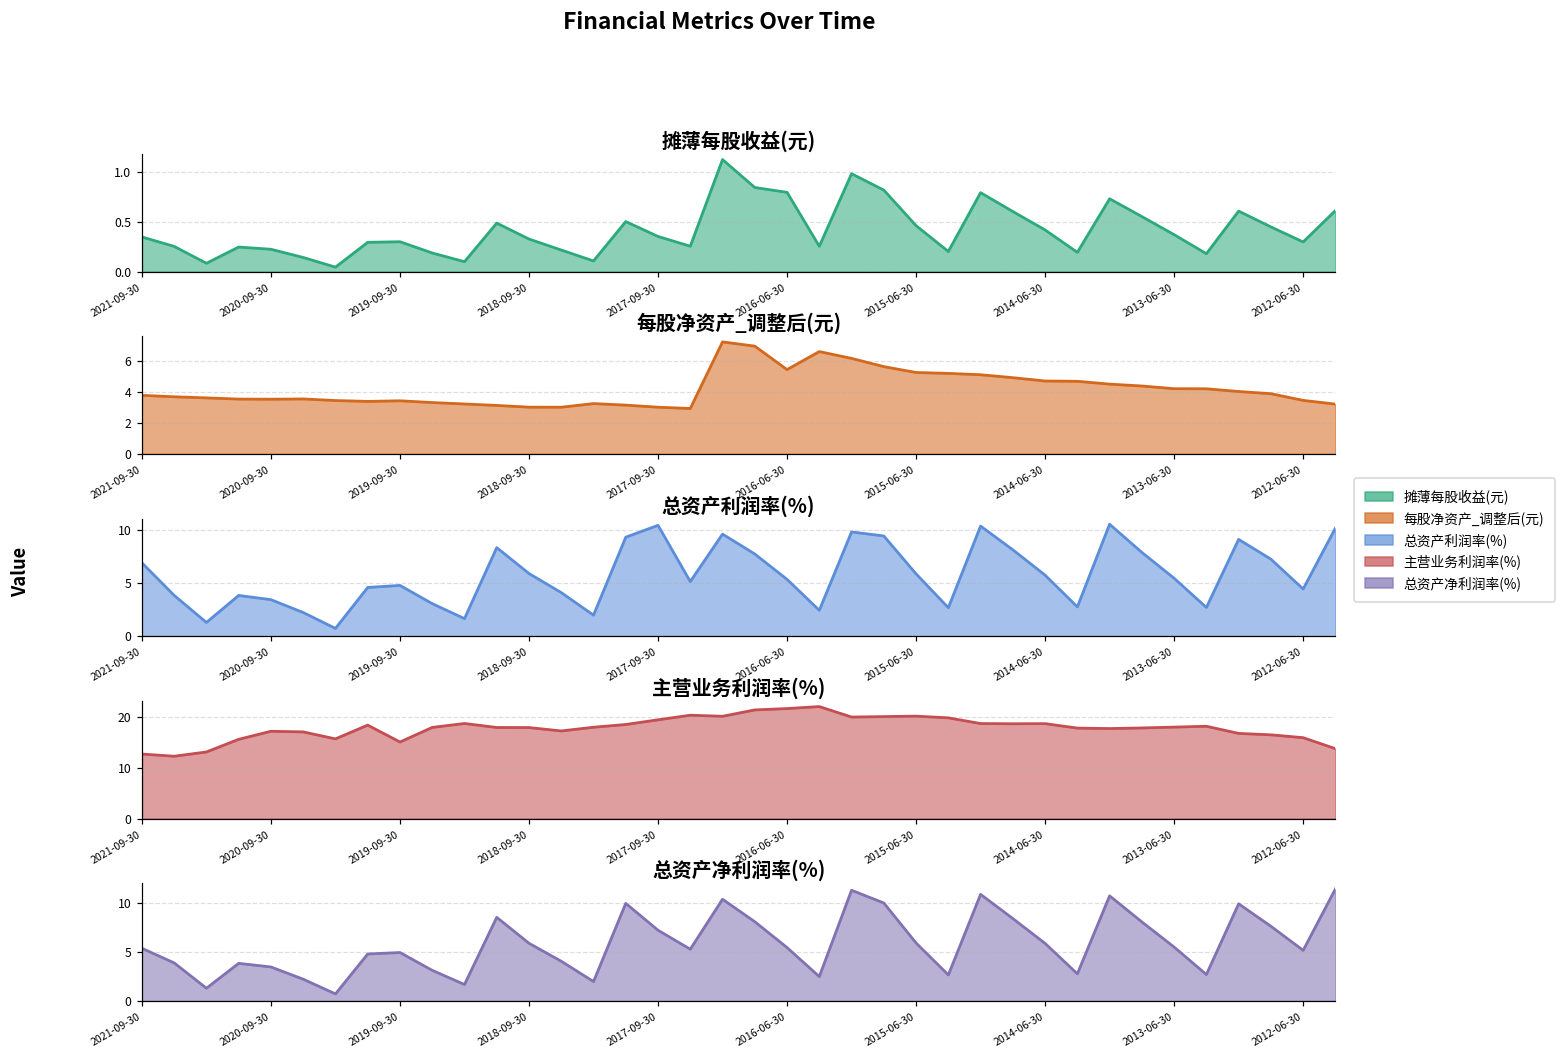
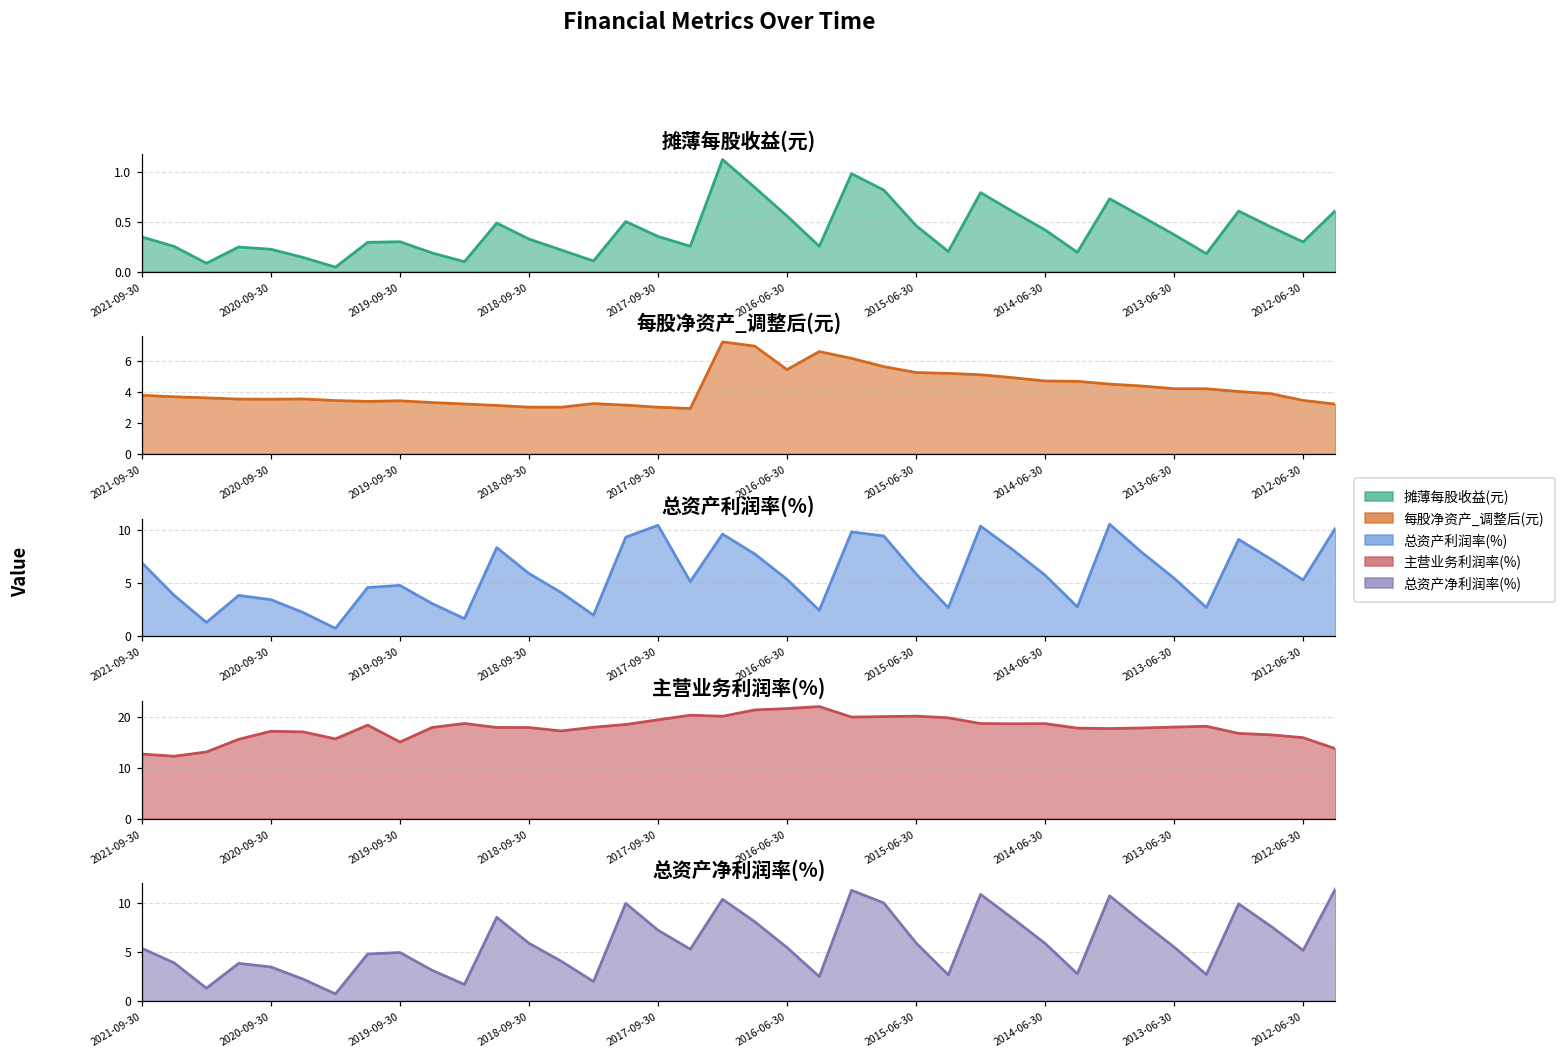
  {
    "摊薄每股收益(元)": {
      "2021-09-30": 0.3,
      "2020-09-30": 0.2,
      "2019-09-30": 0.3,
      "2018-09-30": 0.3,
      "2017-09-30": 0.4,
-     "2016-06-30": 0.8,
+     "2016-06-30": 0.6,
      "2015-06-30": 0.5,
      "2014-06-30": 0.4,
      "2013-06-30": 0.4,
      "2012-06-30": 0.3
    },
    "每股净资产_调整后(元)": {
      "2021-09-30": 3.8,
      "2020-09-30": 3.5,
      "2019-09-30": 3.4,
      "2018-09-30": 3.0,
      "2017-09-30": 3.0,
      "2016-06-30": 5.4,
      "2015-06-30": 5.2,
      "2014-06-30": 4.7,
      "2013-06-30": 4.2,
      "2012-06-30": 3.4
    },
    "总资产利润率(%)": {
      "2021-09-30": 7,
      "2020-09-30": 3,
      "2019-09-30": 5,
      "2018-09-30": 6,
      "2017-09-30": 10,
      "2016-06-30": 5,
      "2015-06-30": 6,
      "2014-06-30": 6,
      "2013-06-30": 5,
-     "2012-06-30": 4
+     "2012-06-30": 5
    },
    "主营业务利润率(%)": {
      "2021-09-30": 13,
      "2020-09-30": 17,
      "2019-09-30": 15,
      "2018-09-30": 18,
      "2017-09-30": 19,
      "2016-06-30": 22,
      "2015-06-30": 20,
      "2014-06-30": 19,
      "2013-06-30": 18,
      "2012-06-30": 16
    },
    "总资产净利润率(%)": {
      "2021-09-30": 5,
      "2020-09-30": 3,
      "2019-09-30": 5,
      "2018-09-30": 6,
      "2017-09-30": 7,
      "2016-06-30": 5,
      "2015-06-30": 6,
      "2014-06-30": 6,
      "2013-06-30": 6,
      "2012-06-30": 5
    }
  }
